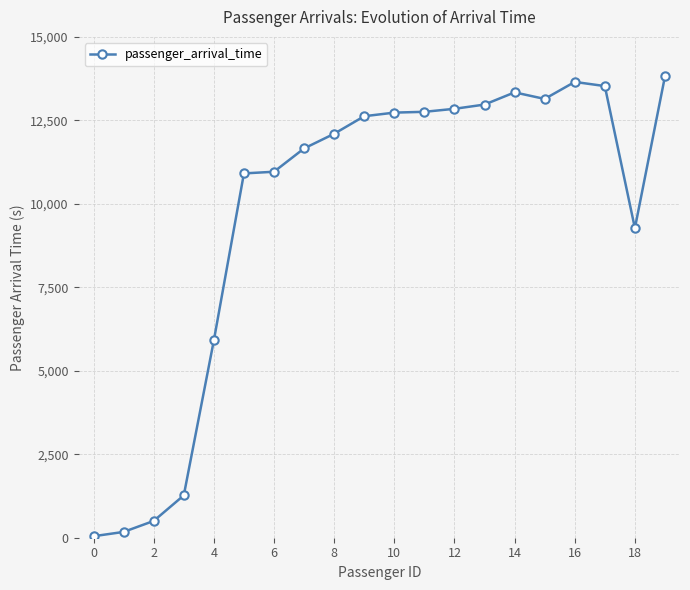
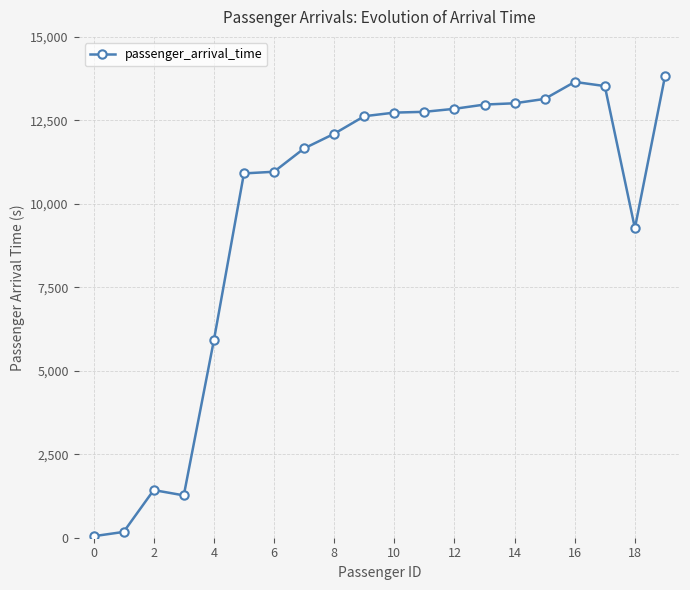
  {
    "0": "0",
-   "2": "500",
+   "2": "1,400",
    "4": "5,900",
    "6": "11,000",
    "8": "12,100",
    "10": "12,700",
    "12": "12,800",
-   "14": "13,300",
+   "14": "13,000",
    "16": "13,700",
    "18": "9,300"
  }
